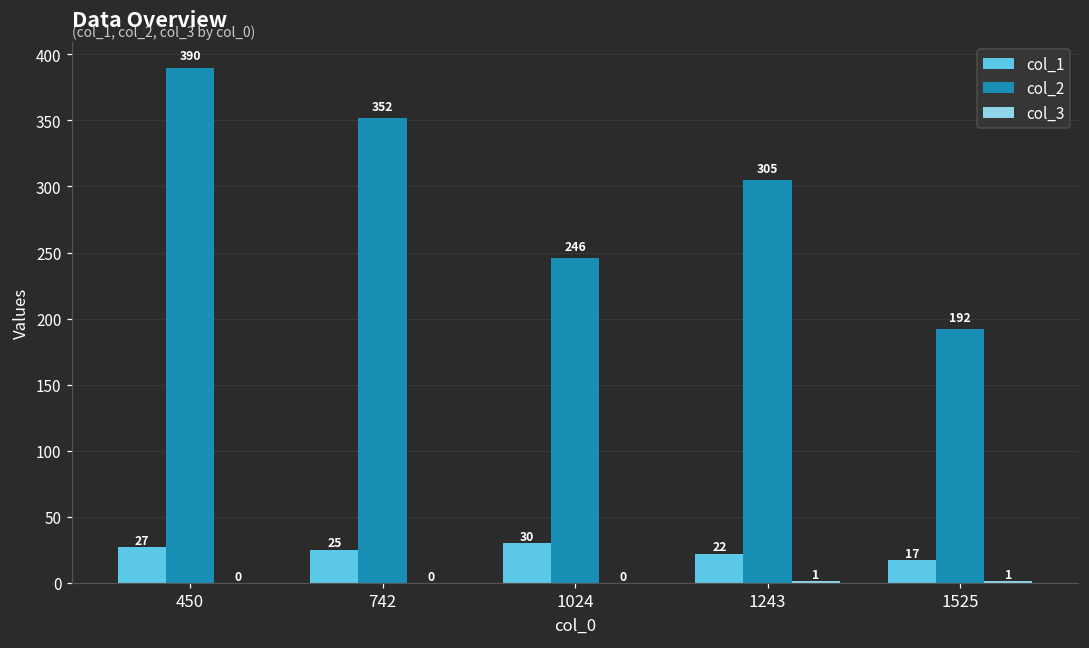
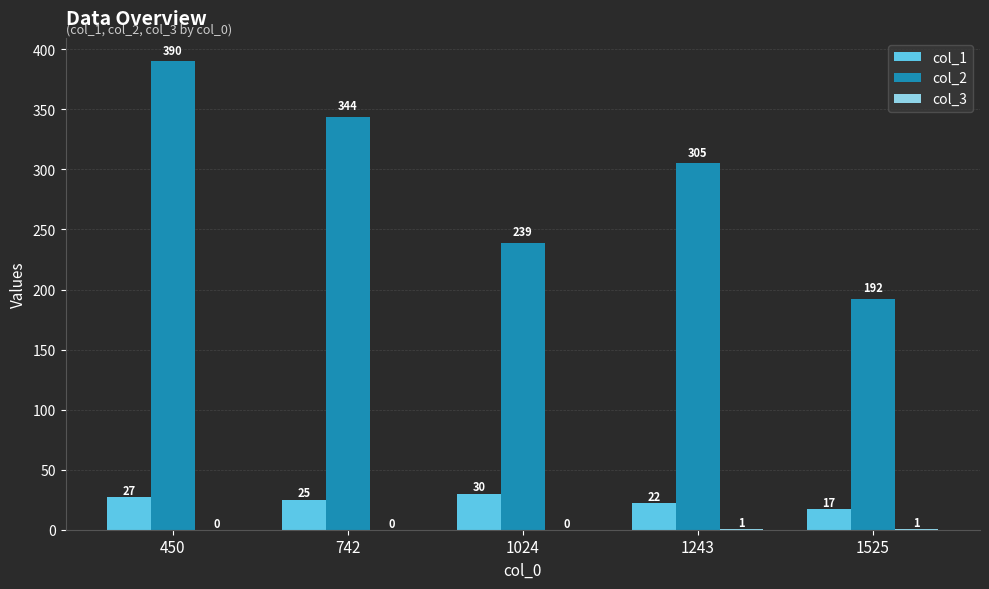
  {
    "col_2": {
      "450": 390,
-     "742": 352,
-     "1024": 246,
+     "742": 344,
+     "1024": 239,
      "1243": 305,
      "1525": 192
    }
  }
